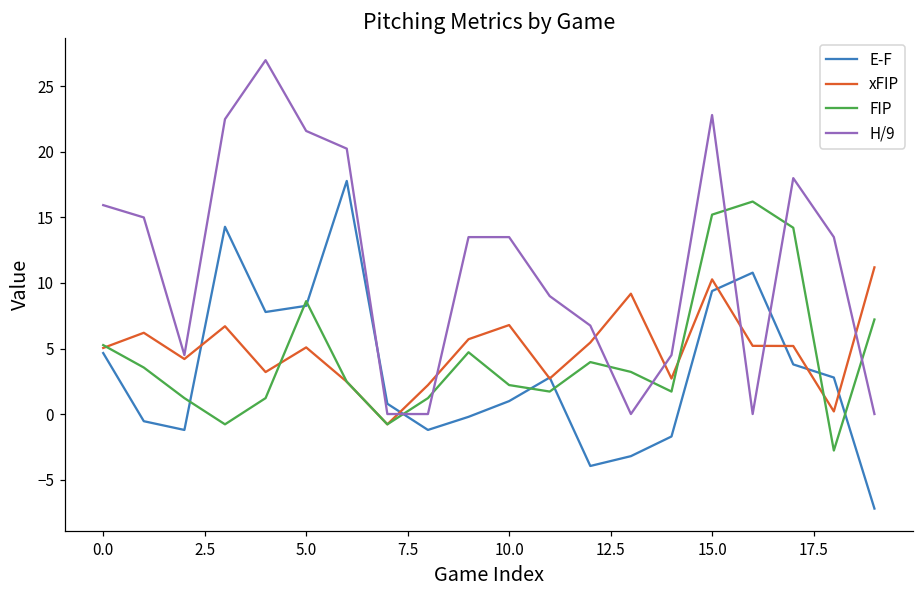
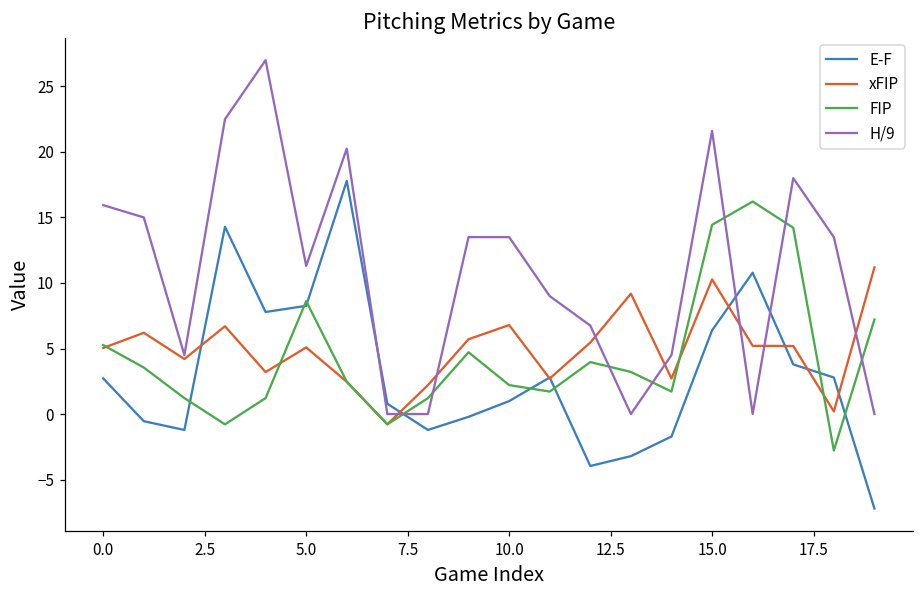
  {
    "E-F": {
-     "0.0": 4.7,
+     "0.0": 2.7,
      "5.0": 8.3,
      "10.0": 1.0,
-     "15.0": 9.4
+     "15.0": 6.4
    },
    "xFIP": {
      "0.0": 5.0,
      "5.0": 5.1,
      "10.0": 6.8,
      "15.0": 10.3
    },
    "FIP": {
      "0.0": 5.3,
      "5.0": 8.6,
      "10.0": 2.2,
-     "15.0": 15.2
+     "15.0": 14.4
    },
    "H/9": {
      "0.0": 15.9,
-     "5.0": 21.6,
+     "5.0": 11.3,
      "10.0": 13.5,
-     "15.0": 22.8
+     "15.0": 21.6
    }
  }
